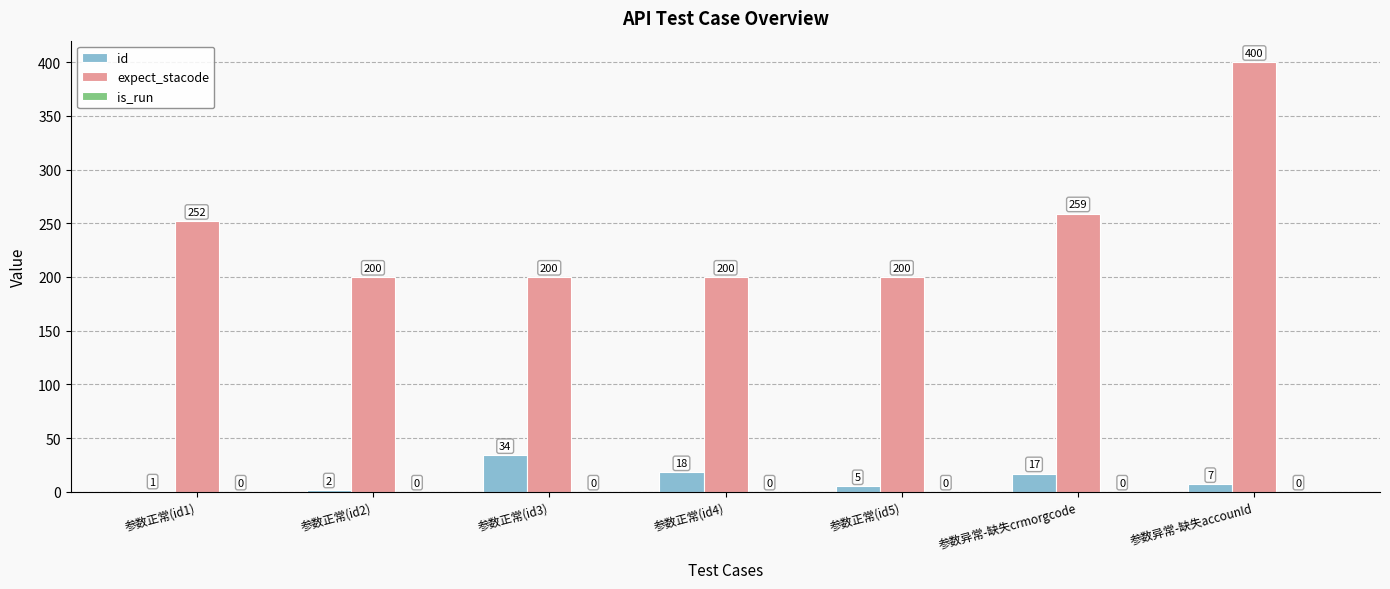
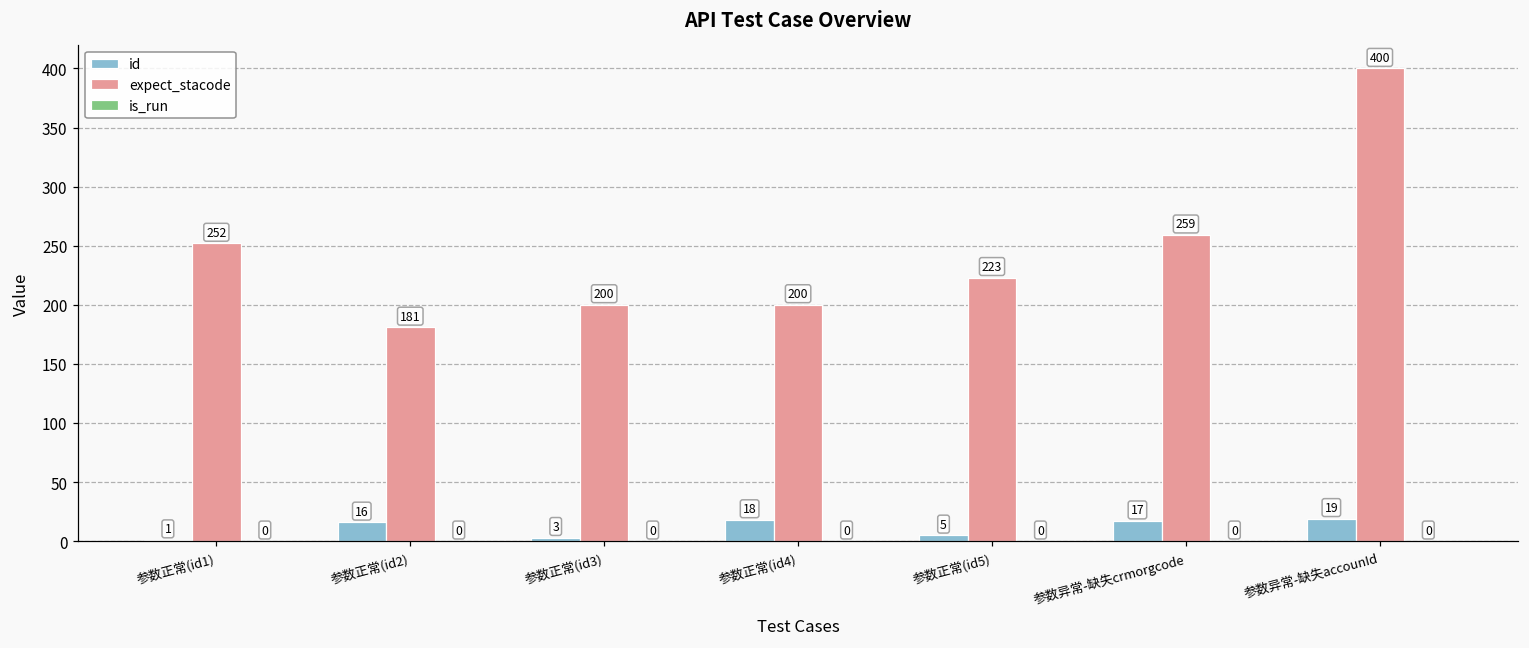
  {
    "id": {
-     "参数正常(id2)": 2,
-     "参数正常(id3)": 34,
-     "参数异常-缺失accounId": 7
+     "参数正常(id2)": 16,
+     "参数正常(id3)": 3,
+     "参数异常-缺失accounId": 19
    },
    "expect_stacode": {
-     "参数正常(id2)": 200,
-     "参数正常(id5)": 200
+     "参数正常(id2)": 181,
+     "参数正常(id5)": 223
    }
  }
